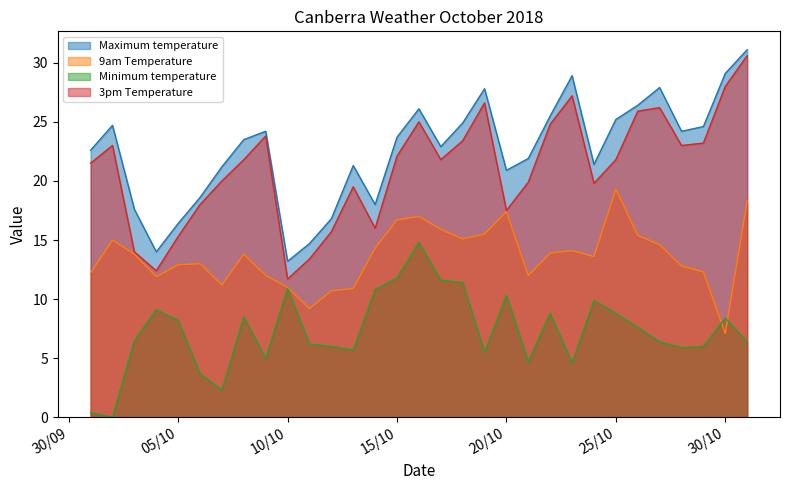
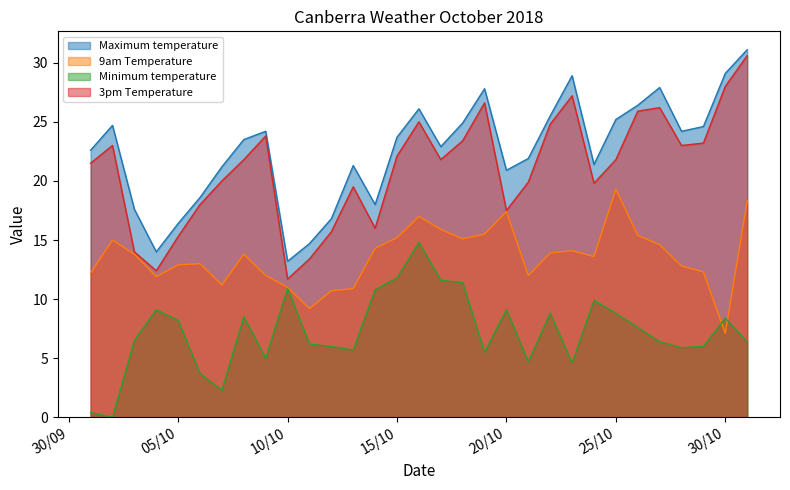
  {
    "Maximum temperature": {
      "05/10": 16.4,
      "10/10": 13.2,
      "15/10": 23.7,
      "20/10": 20.9,
      "25/10": 25.2,
      "30/10": 29.1
    },
    "9am Temperature": {
      "05/10": 12.9,
-     "15/10": 16.7,
+     "15/10": 15.2,
      "25/10": 19.3,
      "30/10": 7.1
    },
    "Minimum temperature": {
      "05/10": 8.2,
      "15/10": 11.8,
-     "20/10": 10.3,
+     "20/10": 9.1,
      "25/10": 8.8,
      "30/10": 8.4
    },
    "3pm Temperature": {
      "05/10": 15.3,
      "10/10": 11.7,
      "15/10": 22.1,
      "25/10": 21.8,
      "30/10": 28.0
    }
  }
